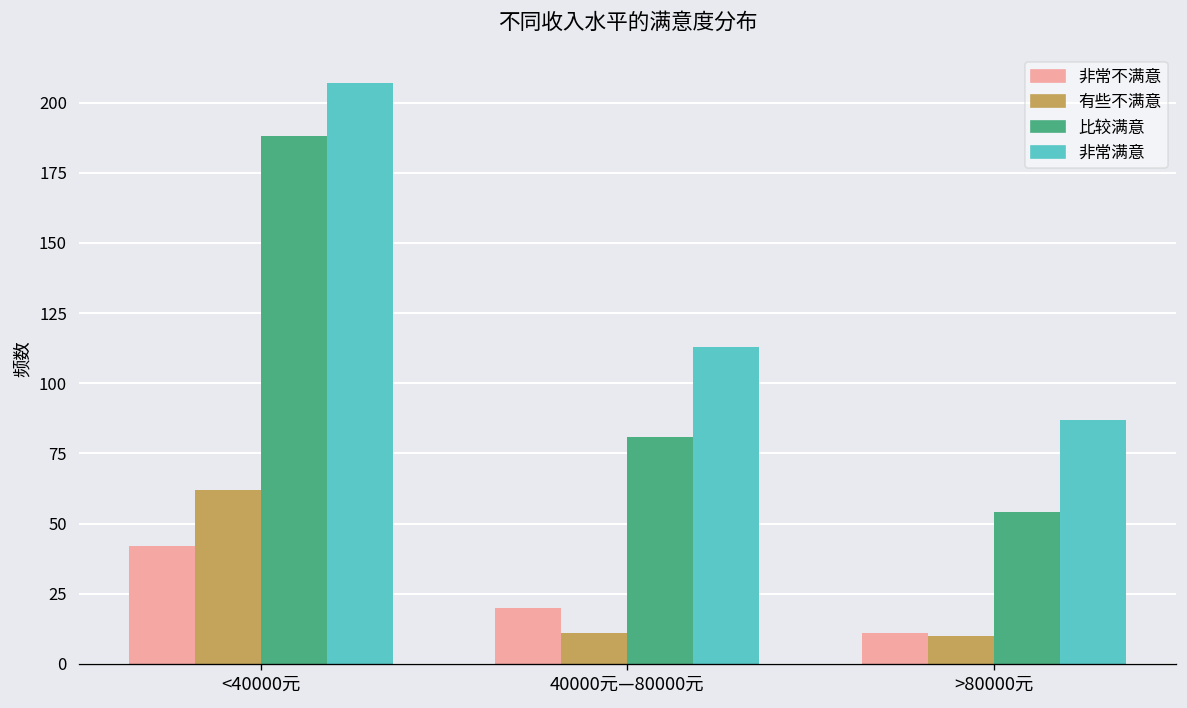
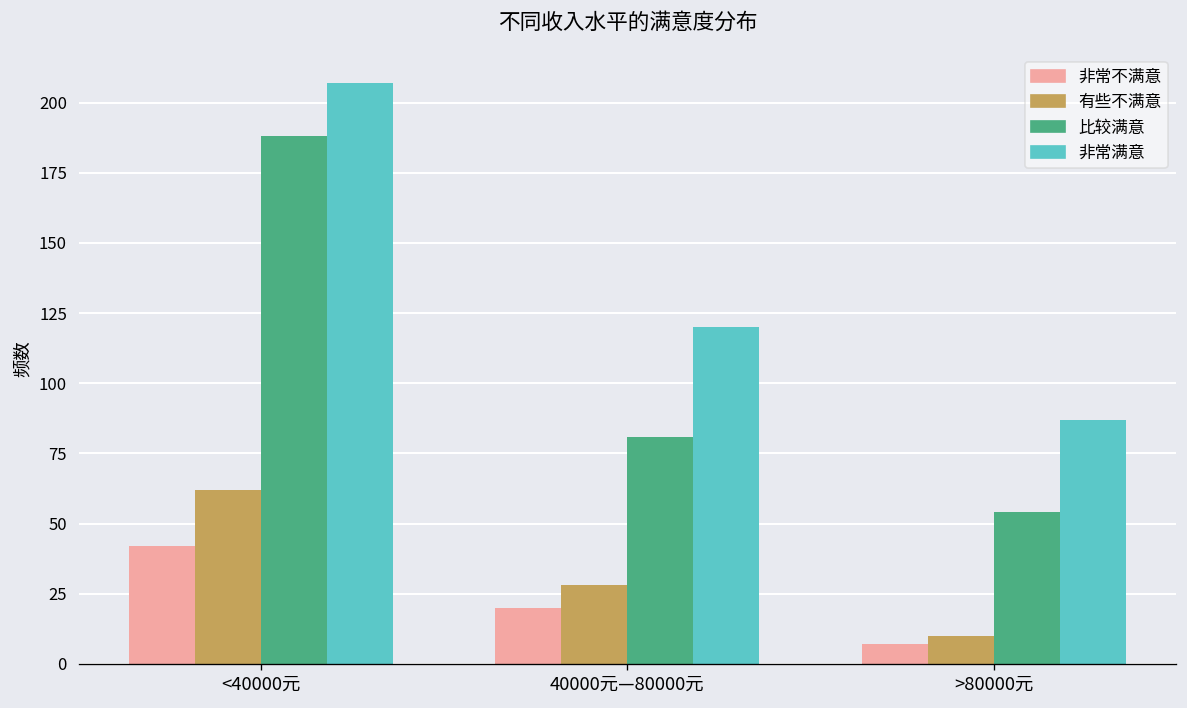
  {
    "非常不满意": {
      "<40000元": 42,
      "40000元—80000元": 20,
-     ">80000元": 11
+     ">80000元": 7
    },
    "有些不满意": {
      "<40000元": 62,
-     "40000元—80000元": 11,
+     "40000元—80000元": 28,
      ">80000元": 10
    },
    "比较满意": {
      "<40000元": 188,
      "40000元—80000元": 81,
      ">80000元": 54
    },
    "非常满意": {
      "<40000元": 207,
-     "40000元—80000元": 113,
+     "40000元—80000元": 120,
      ">80000元": 87
    }
  }
